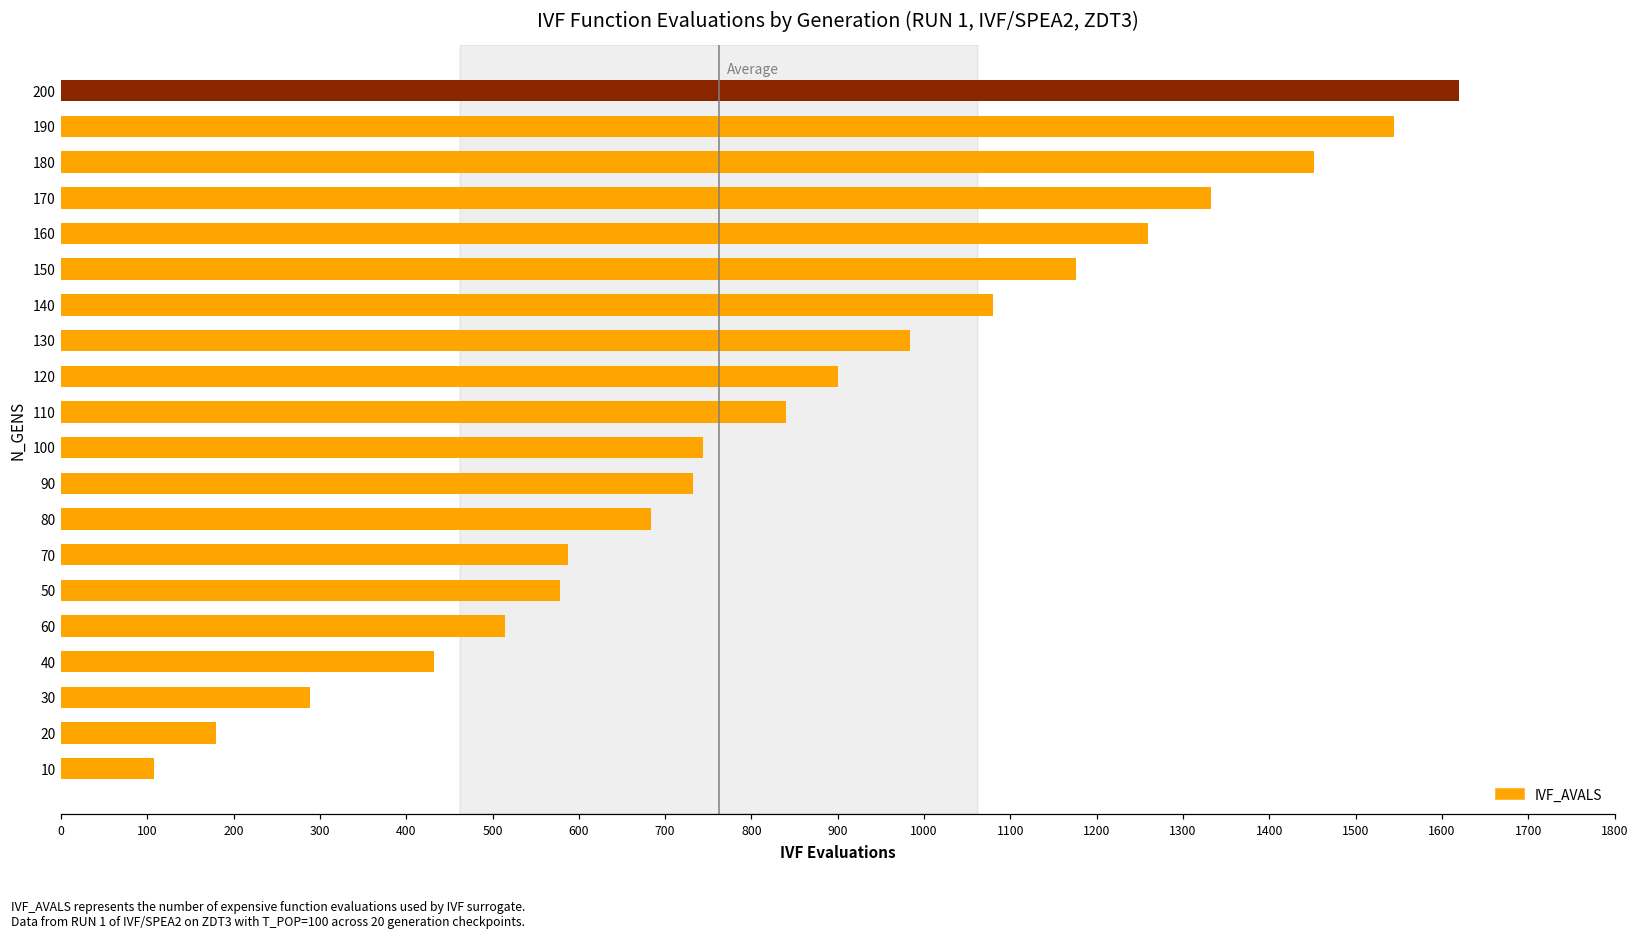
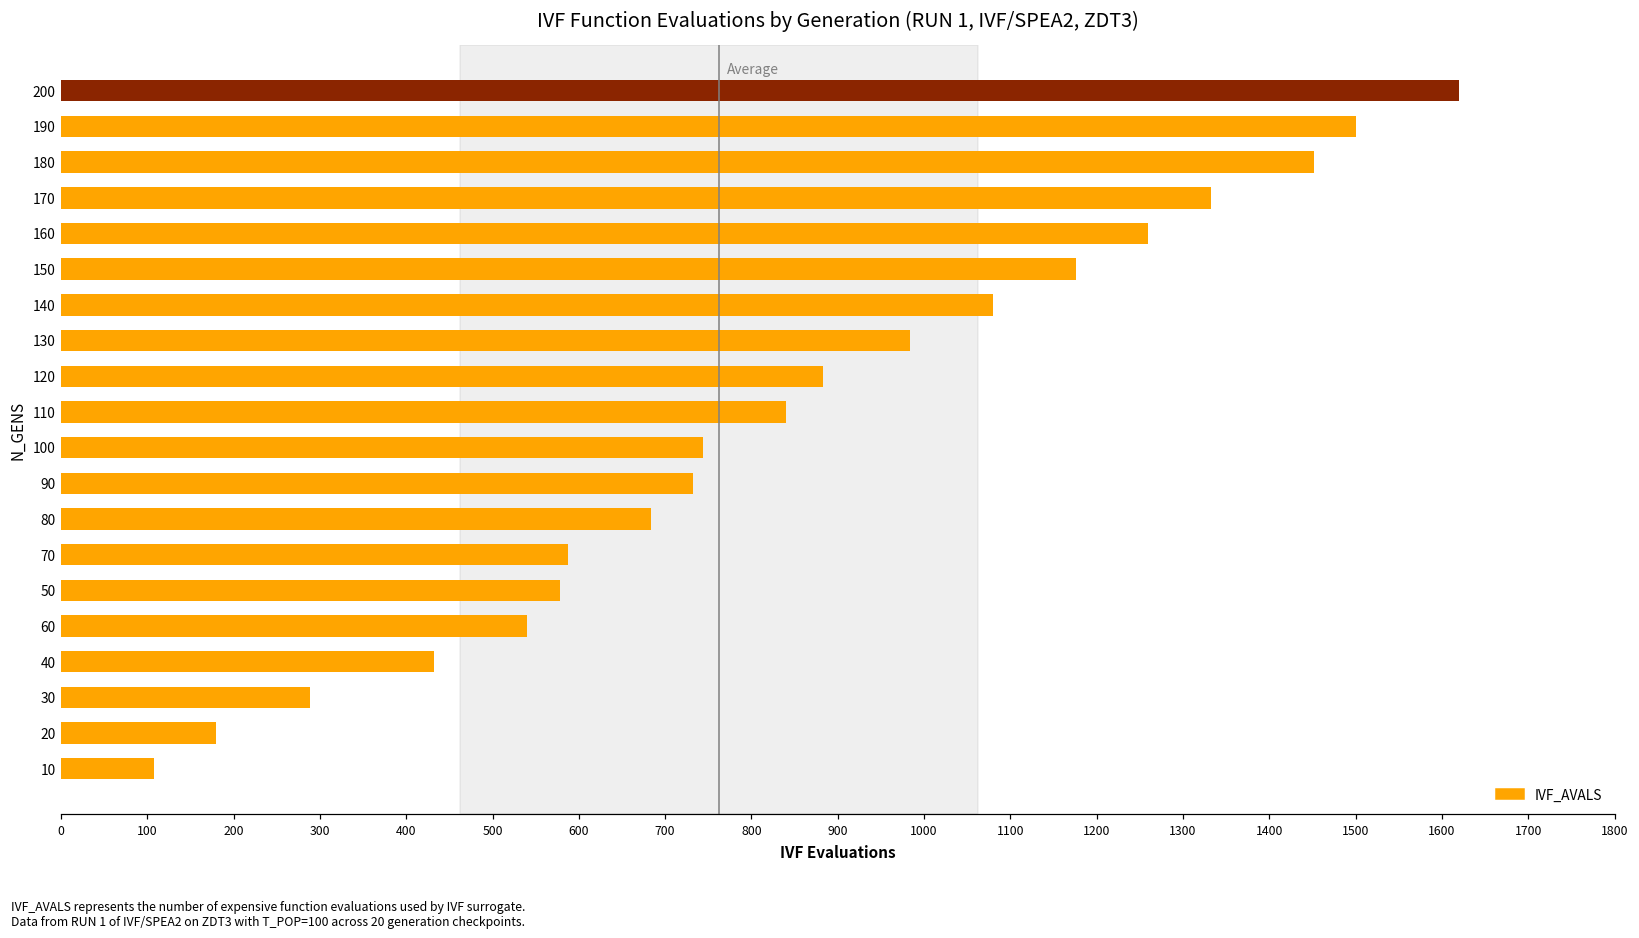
  {
    "200": 1620,
-   "190": 1540,
+   "190": 1500,
    "180": 1450,
    "170": 1330,
    "160": 1260,
    "150": 1180,
    "140": 1080,
    "130": 980,
-   "120": 900,
+   "120": 880,
    "110": 840,
    "100": 740,
    "90": 730,
    "80": 680,
    "70": 590,
    "50": 580,
-   "60": 510,
+   "60": 540,
    "40": 430,
    "30": 290,
    "20": 180,
    "10": 110
  }
